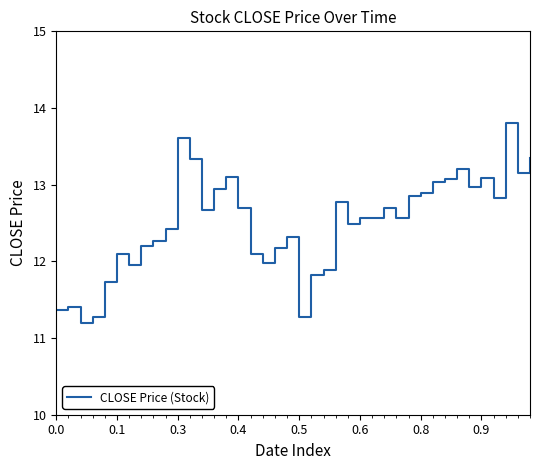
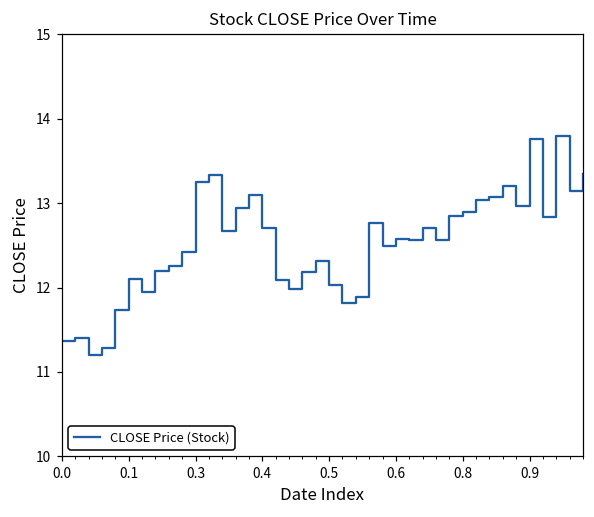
  {
    "0.0": 11.4,
    "0.1": 12.1,
-   "0.3": 13.6,
+   "0.3": 13.3,
    "0.4": 12.7,
-   "0.5": 11.3,
+   "0.5": 12.0,
    "0.6": 12.6,
    "0.8": 12.9,
-   "0.9": 13.1
+   "0.9": 13.8
  }
